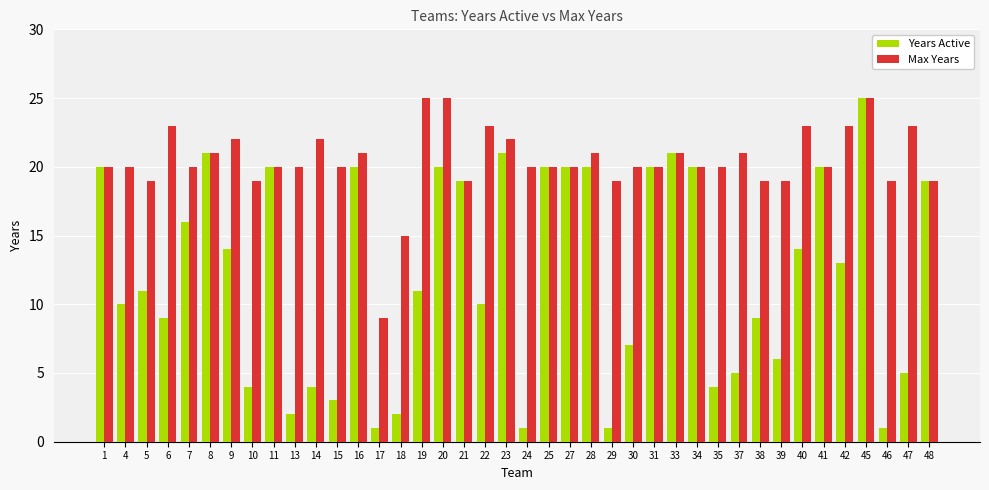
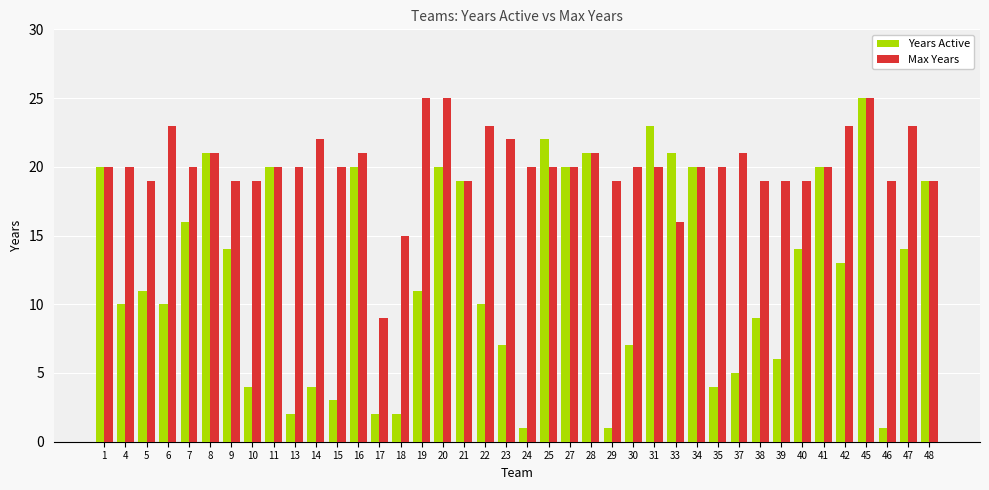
  {
    "Years Active": {
      "1": 20,
      "4": 10,
      "5": 11,
-     "6": 9,
+     "6": 10,
      "7": 16,
      "8": 21,
      "9": 14,
      "10": 4,
      "11": 20,
      "13": 2,
      "14": 4,
      "15": 3,
      "16": 20,
-     "17": 1,
+     "17": 2,
      "18": 2,
      "19": 11,
      "20": 20,
      "21": 19,
      "22": 10,
-     "23": 21,
+     "23": 7,
      "24": 1,
-     "25": 20,
+     "25": 22,
      "27": 20,
-     "28": 20,
+     "28": 21,
      "29": 1,
      "30": 7,
-     "31": 20,
+     "31": 23,
      "33": 21,
      "34": 20,
      "35": 4,
      "37": 5,
      "38": 9,
      "39": 6,
      "40": 14,
      "41": 20,
      "42": 13,
      "45": 25,
      "46": 1,
-     "47": 5,
+     "47": 14,
      "48": 19
    },
    "Max Years": {
      "1": 20,
      "4": 20,
      "5": 19,
      "6": 23,
      "7": 20,
      "8": 21,
-     "9": 22,
+     "9": 19,
      "10": 19,
      "11": 20,
      "13": 20,
      "14": 22,
      "15": 20,
      "16": 21,
      "17": 9,
      "18": 15,
      "19": 25,
      "20": 25,
      "21": 19,
      "22": 23,
      "23": 22,
      "24": 20,
      "25": 20,
      "27": 20,
      "28": 21,
      "29": 19,
      "30": 20,
      "31": 20,
-     "33": 21,
+     "33": 16,
      "34": 20,
      "35": 20,
      "37": 21,
      "38": 19,
      "39": 19,
-     "40": 23,
+     "40": 19,
      "41": 20,
      "42": 23,
      "45": 25,
      "46": 19,
      "47": 23,
      "48": 19
    }
  }
